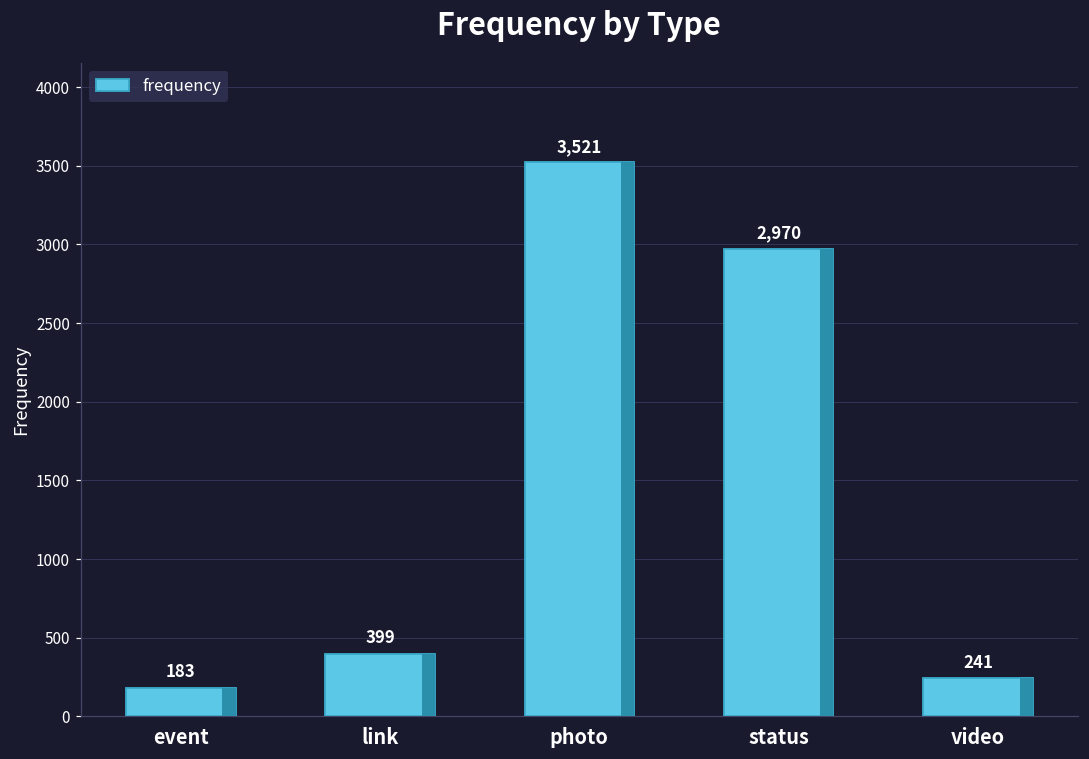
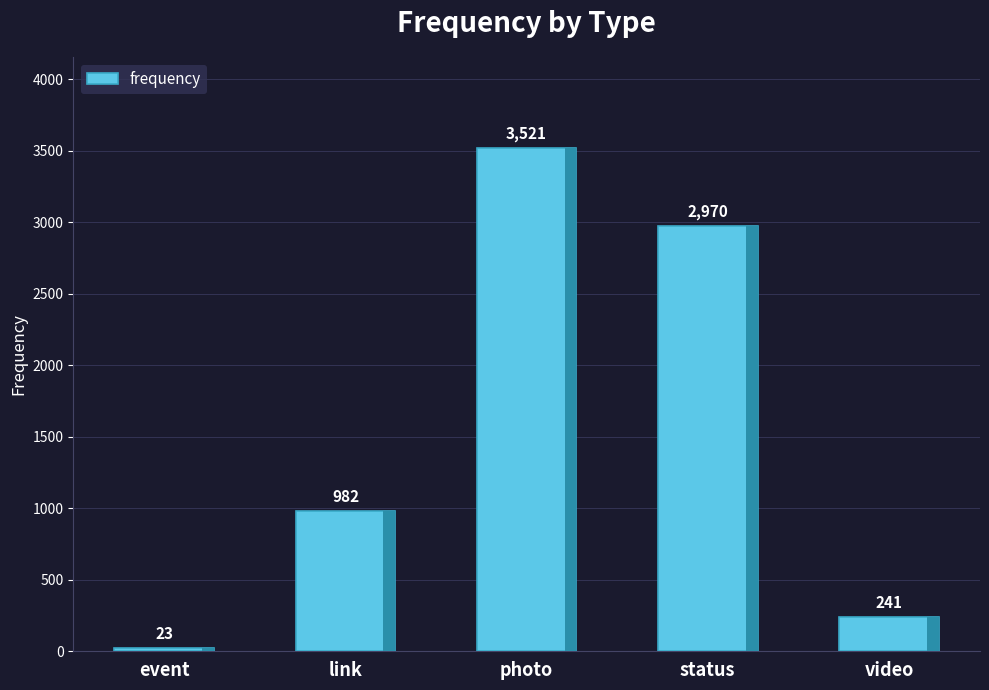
  {
-   "event": "183",
-   "link": "399",
+   "event": "23",
+   "link": "982",
    "photo": "3,521",
    "status": "2,970",
    "video": "241"
  }
